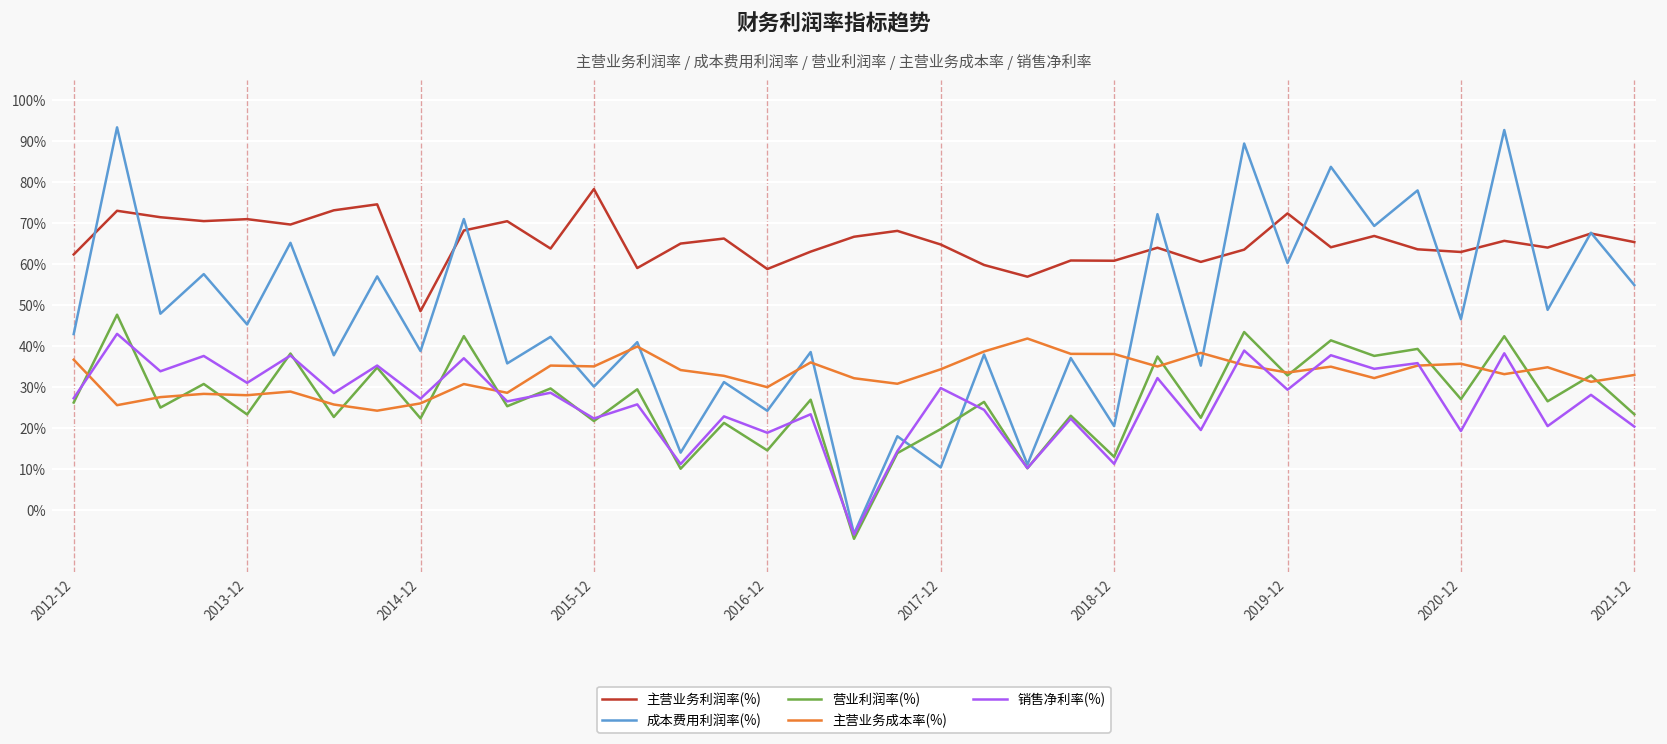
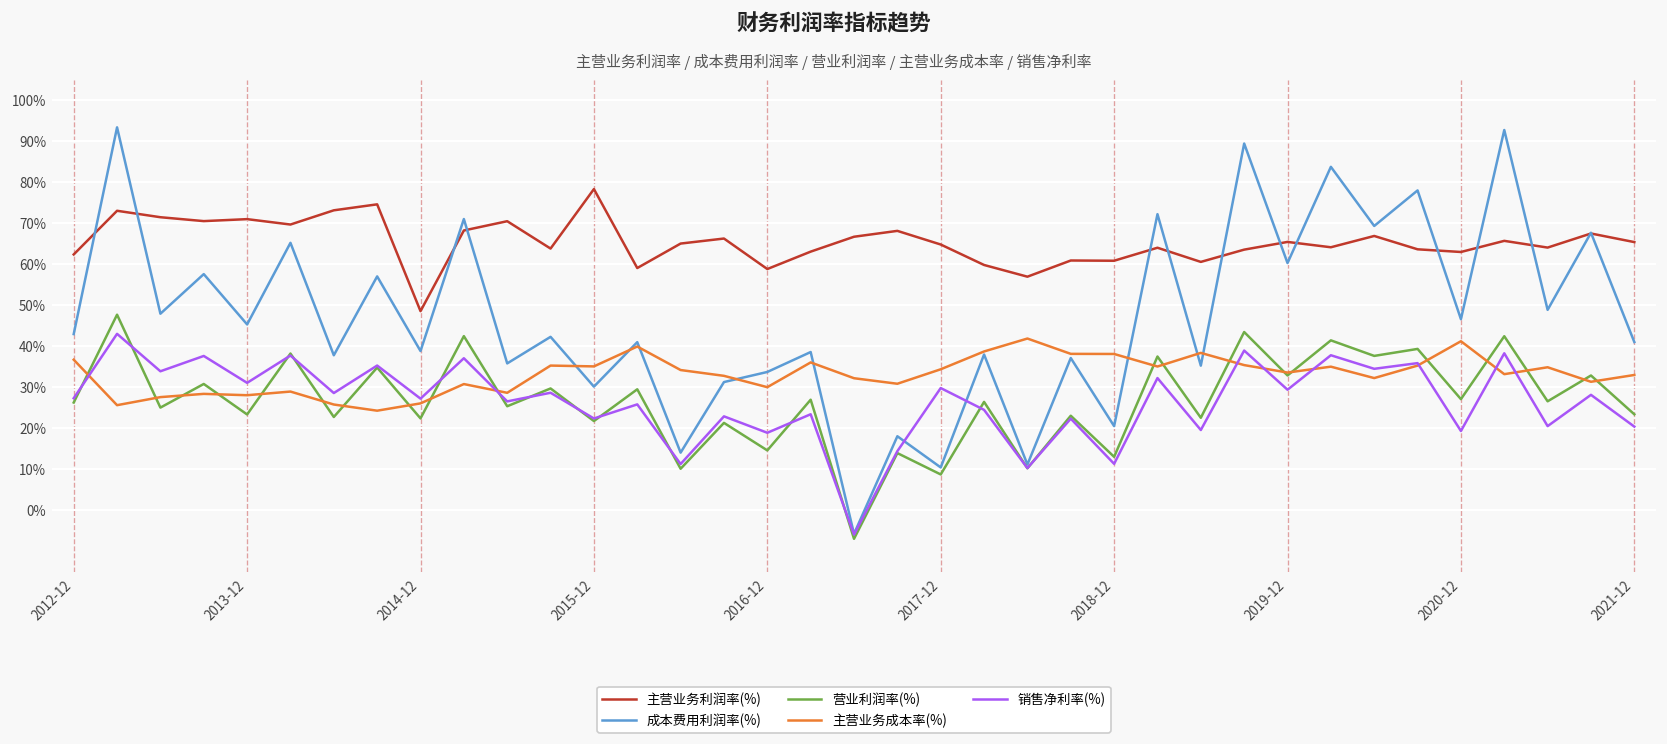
  {
    "主营业务利润率(%)": {
      "2012-12": "62%",
      "2013-12": "71%",
      "2014-12": "49%",
      "2015-12": "78%",
      "2016-12": "59%",
      "2017-12": "65%",
      "2018-12": "61%",
-     "2019-12": "72%",
+     "2019-12": "65%",
      "2020-12": "63%",
      "2021-12": "65%"
    },
    "成本费用利润率(%)": {
      "2012-12": "43%",
      "2013-12": "45%",
      "2014-12": "39%",
      "2015-12": "30%",
-     "2016-12": "24%",
+     "2016-12": "34%",
      "2017-12": "10%",
      "2018-12": "20%",
      "2019-12": "60%",
      "2020-12": "47%",
-     "2021-12": "55%"
+     "2021-12": "41%"
    },
    "营业利润率(%)": {
      "2012-12": "26%",
      "2013-12": "23%",
      "2014-12": "22%",
      "2016-12": "15%",
-     "2017-12": "20%",
+     "2017-12": "9%",
      "2018-12": "13%",
      "2020-12": "27%",
      "2021-12": "23%"
    },
    "主营业务成本率(%)": {
      "2012-12": "37%",
      "2013-12": "28%",
      "2014-12": "26%",
      "2015-12": "35%",
      "2016-12": "30%",
      "2017-12": "34%",
      "2018-12": "38%",
-     "2020-12": "36%",
+     "2020-12": "41%",
      "2021-12": "33%"
    },
    "销售净利率(%)": {
      "2012-12": "27%",
      "2013-12": "31%",
      "2014-12": "27%",
      "2016-12": "19%",
      "2017-12": "30%",
      "2018-12": "11%",
      "2019-12": "29%",
      "2020-12": "19%",
      "2021-12": "20%"
    }
  }
